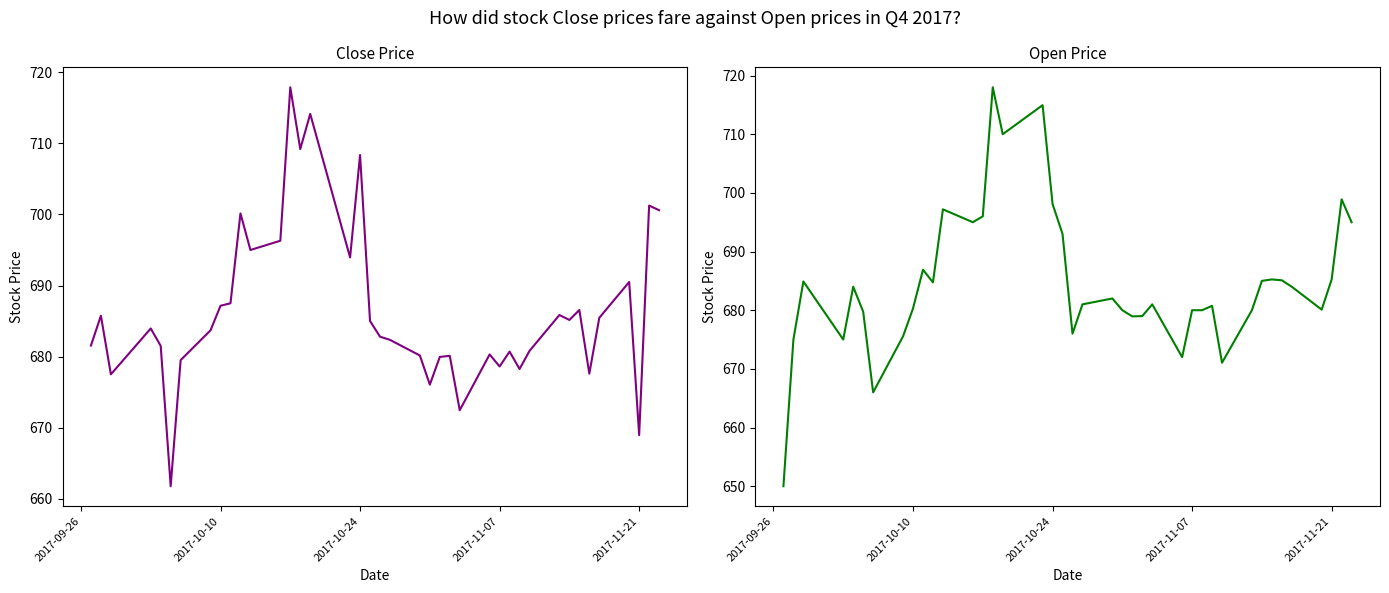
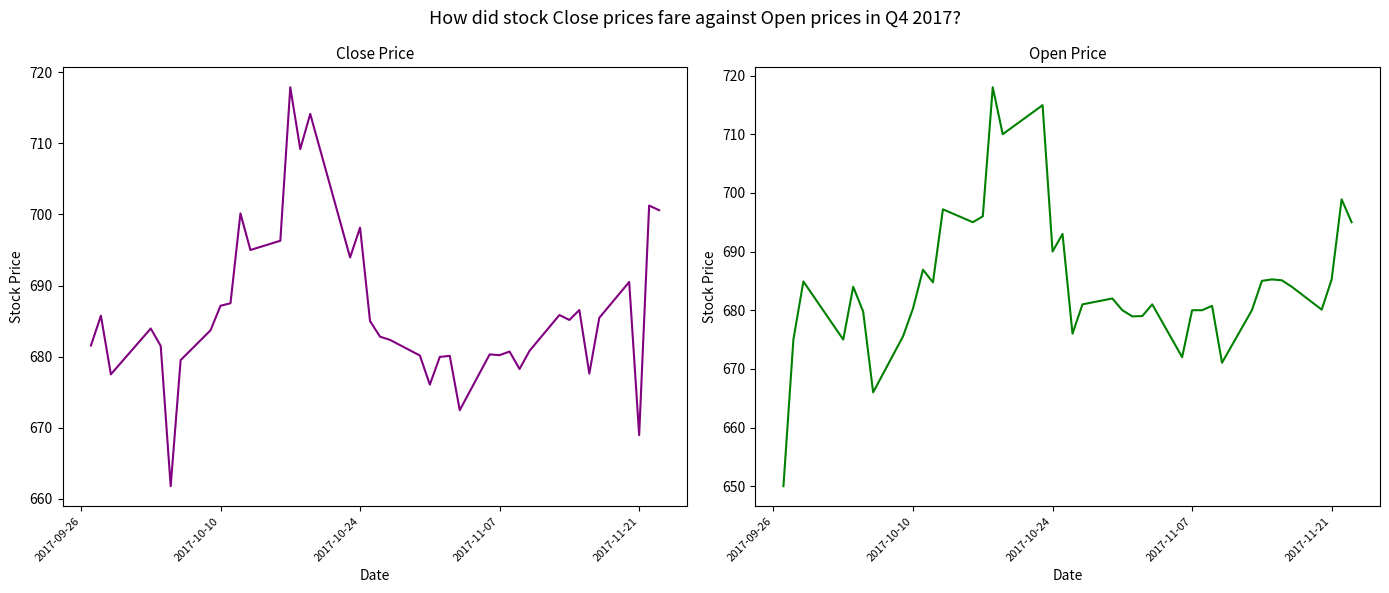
  {
    "Close Price": {
      "2017-10-10": 687,
-     "2017-10-24": 708,
-     "2017-11-07": 679,
+     "2017-10-24": 698,
+     "2017-11-07": 680,
      "2017-11-21": 669
    },
    "Open Price": {
      "2017-10-10": 680,
-     "2017-10-24": 698,
+     "2017-10-24": 690,
      "2017-11-07": 680,
      "2017-11-21": 685
    }
  }
